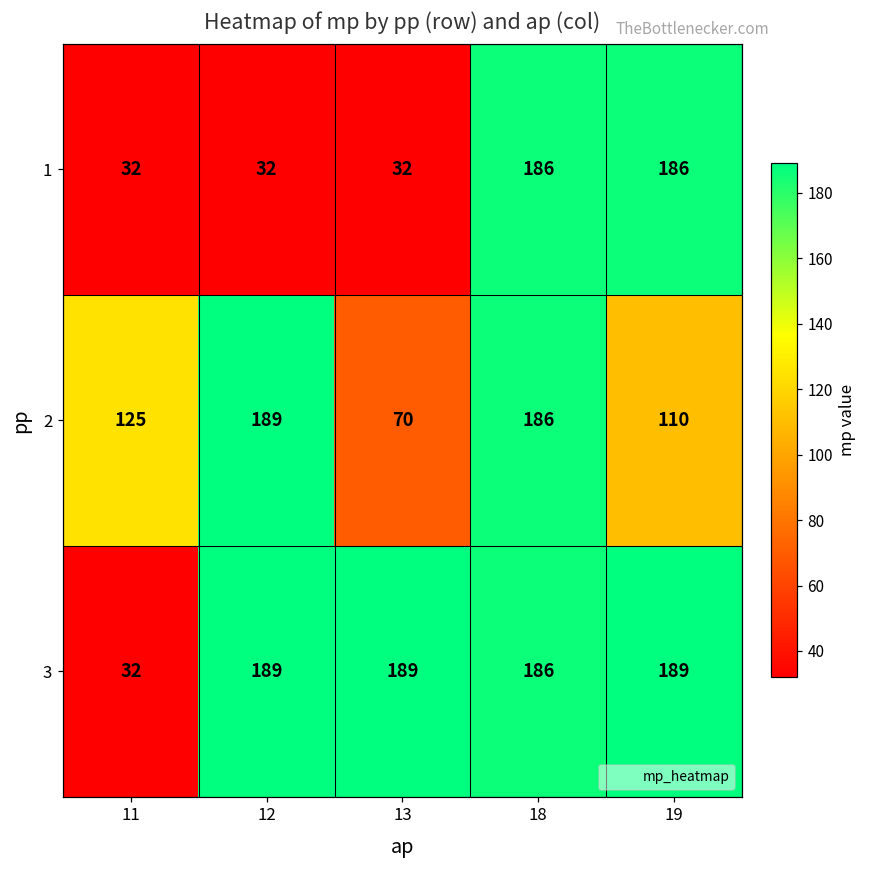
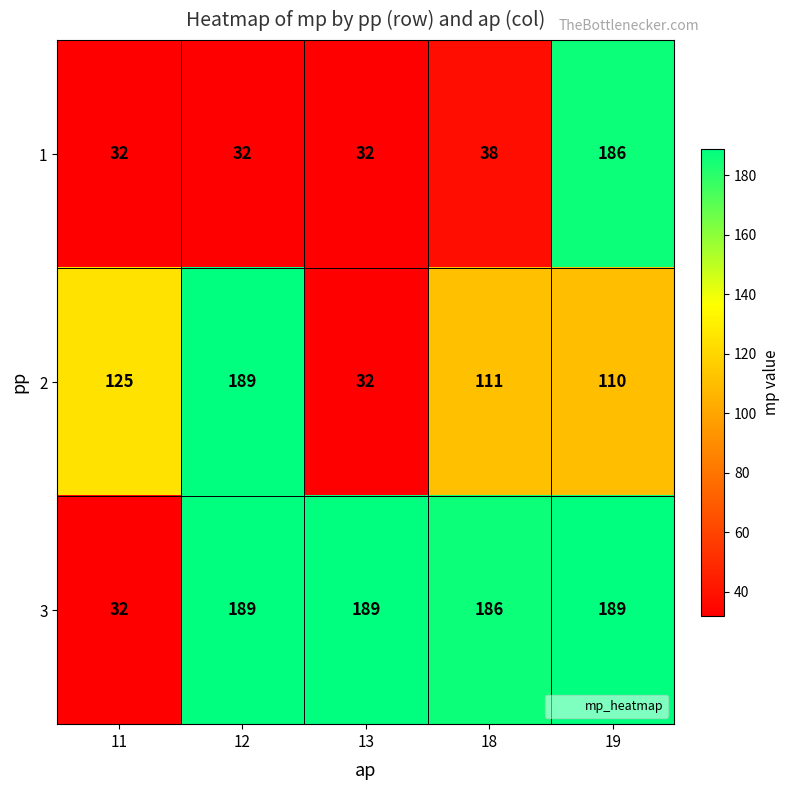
  {
    "1": {
      "11": 32,
      "12": 32,
      "13": 32,
-     "18": 186,
+     "18": 38,
      "19": 186
    },
    "2": {
      "11": 125,
      "12": 189,
-     "13": 70,
-     "18": 186,
+     "13": 32,
+     "18": 111,
      "19": 110
    },
    "3": {
      "11": 32,
      "12": 189,
      "13": 189,
      "18": 186,
      "19": 189
    }
  }
